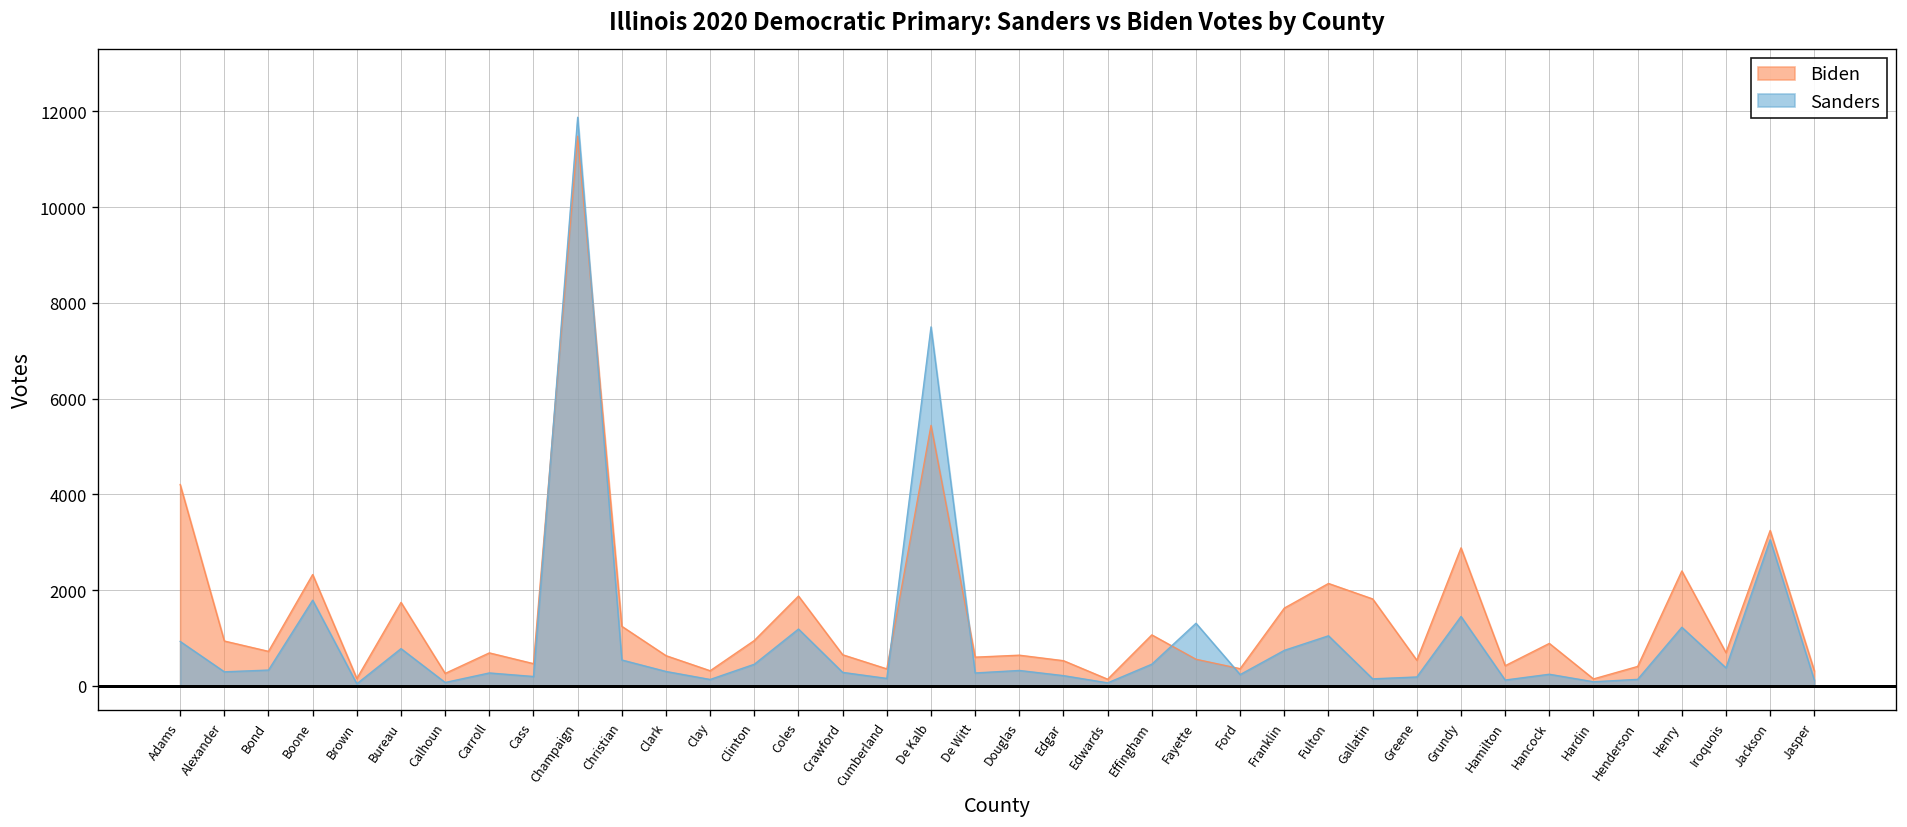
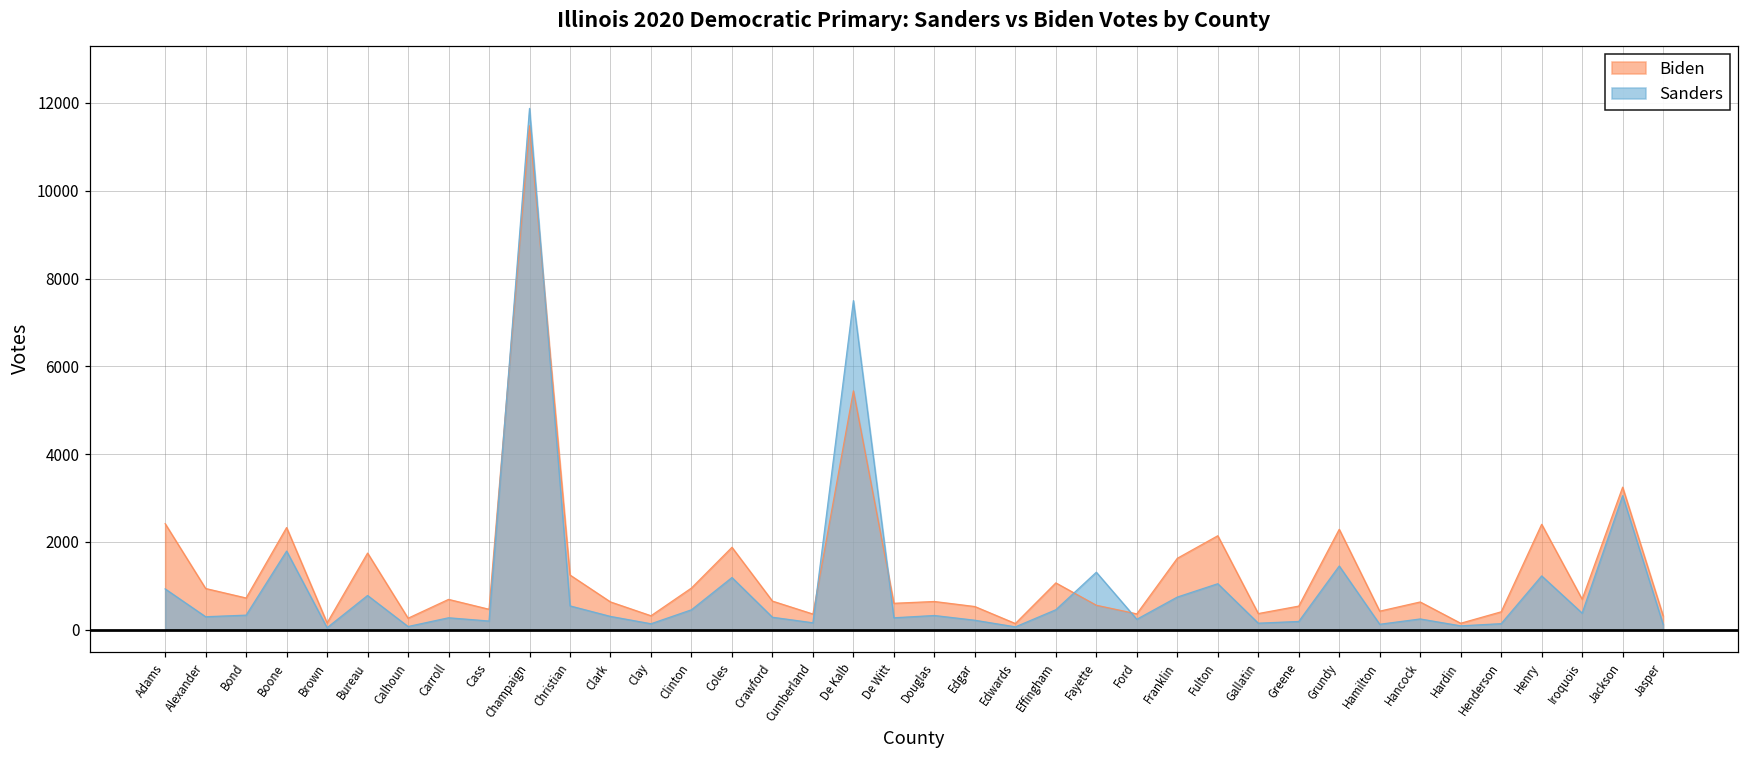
  {
    "Biden": {
-     "Adams": 4200,
+     "Adams": 2400,
      "Alexander": 900,
      "Bond": 700,
      "Boone": 2300,
      "Brown": 200,
      "Bureau": 1700,
      "Calhoun": 300,
      "Carroll": 700,
      "Cass": 500,
      "Champaign": 11500,
      "Christian": 1200,
      "Clark": 600,
      "Clay": 300,
      "Clinton": 900,
      "Coles": 1900,
      "Crawford": 700,
      "Cumberland": 400,
      "De Kalb": 5400,
      "De Witt": 600,
      "Douglas": 600,
      "Edgar": 500,
      "Edwards": 100,
      "Effingham": 1100,
      "Fayette": 600,
      "Ford": 400,
      "Franklin": 1600,
      "Fulton": 2100,
-     "Gallatin": 1800,
+     "Gallatin": 400,
      "Greene": 500,
-     "Grundy": 2900,
+     "Grundy": 2300,
      "Hamilton": 400,
-     "Hancock": 900,
+     "Hancock": 600,
      "Henderson": 400,
      "Henry": 2400,
      "Iroquois": 700,
      "Jackson": 3200,
      "Jasper": 300
    },
    "Sanders": {
      "Adams": 900,
      "Alexander": 300,
      "Bond": 300,
      "Boone": 1800,
      "Brown": 0,
      "Bureau": 800,
      "Calhoun": 100,
      "Carroll": 300,
      "Cass": 200,
      "Champaign": 11900,
      "Christian": 500,
      "Clark": 300,
      "Clay": 100,
      "Clinton": 500,
      "Coles": 1200,
      "Crawford": 300,
      "Cumberland": 200,
      "De Kalb": 7500,
      "De Witt": 300,
      "Douglas": 300,
      "Edgar": 200,
      "Edwards": 100,
      "Effingham": 500,
      "Fayette": 1300,
      "Ford": 200,
      "Franklin": 700,
      "Fulton": 1000,
      "Gallatin": 100,
      "Greene": 200,
      "Grundy": 1500,
      "Hamilton": 100,
      "Hancock": 200,
      "Henderson": 100,
      "Henry": 1200,
      "Iroquois": 400,
      "Jackson": 3100,
      "Jasper": 100
    }
  }
